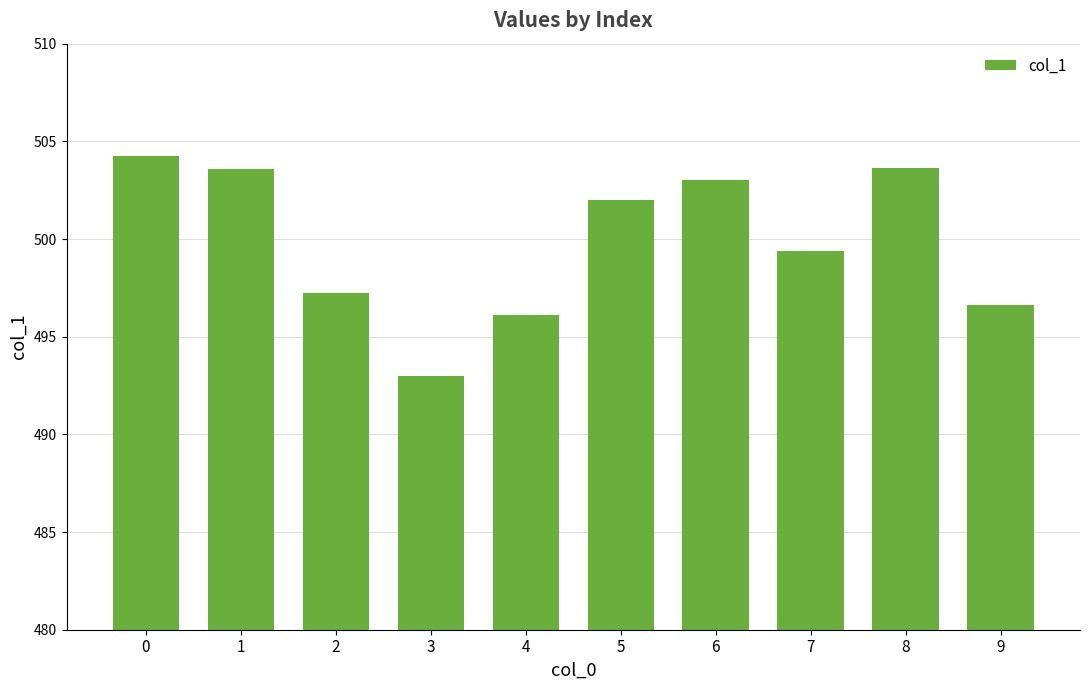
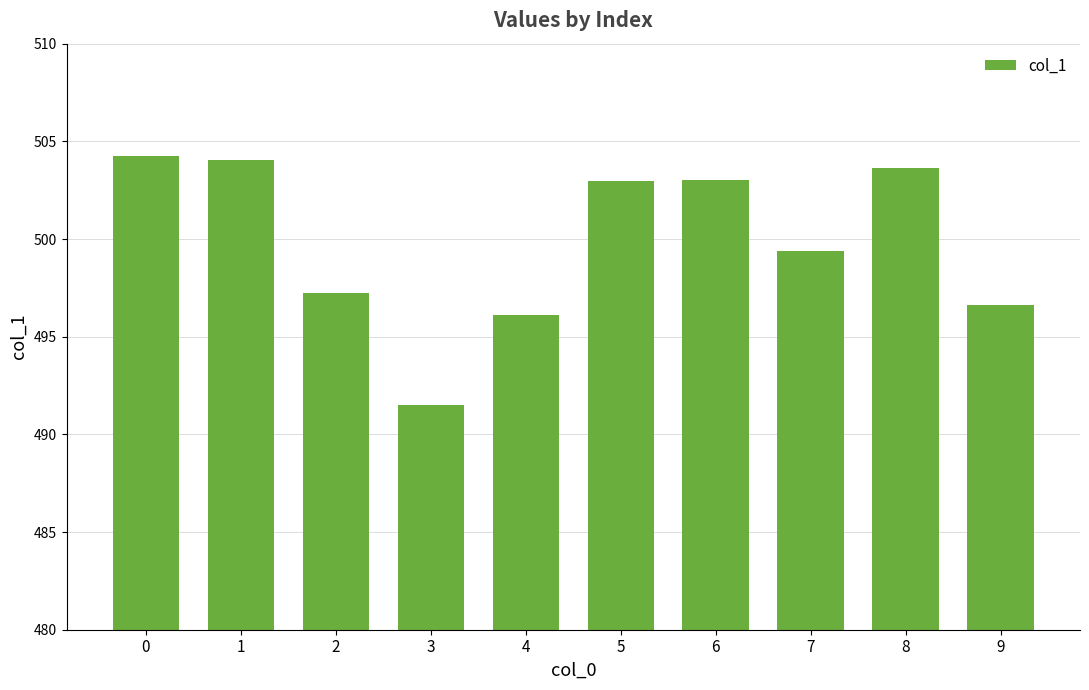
  {
    "0": 504.2,
-   "1": 503.6,
+   "1": 504.1,
    "2": 497.3,
-   "3": 493.0,
+   "3": 491.5,
    "4": 496.1,
-   "5": 502.0,
+   "5": 503.0,
    "6": 503.0,
    "7": 499.4,
    "8": 503.6,
    "9": 496.6
  }
